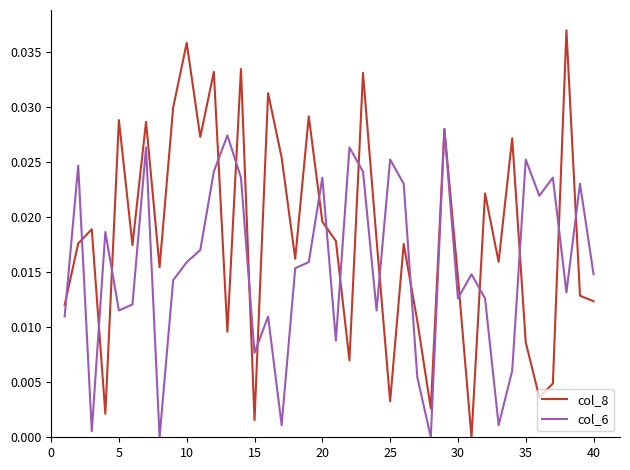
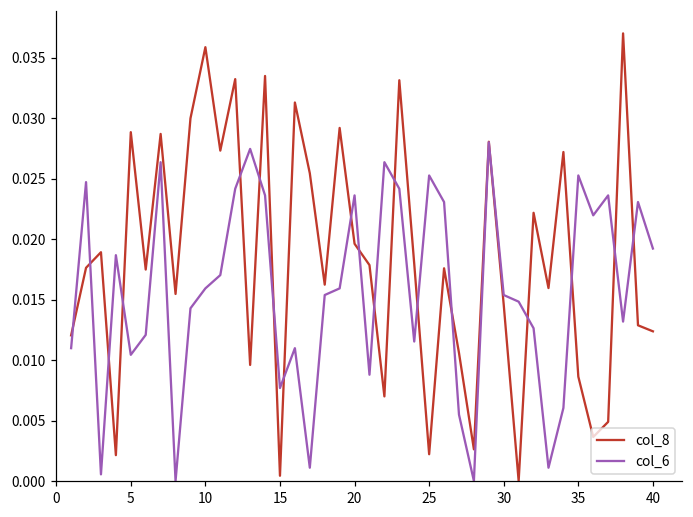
  {
    "col_8": {
      "5": 0.0288,
      "10": 0.0359,
-     "15": 0.0016,
+     "15": 0.0004,
      "20": 0.0196,
-     "25": 0.0033,
+     "25": 0.0022,
      "30": 0.0146,
      "35": 0.0086,
      "40": 0.0124
    },
    "col_6": {
-     "5": 0.0115,
+     "5": 0.0104,
      "10": 0.0159,
      "15": 0.0077,
      "20": 0.0236,
      "25": 0.0253,
-     "30": 0.0126,
+     "30": 0.0154,
      "35": 0.0253,
-     "40": 0.0148
+     "40": 0.0192
    }
  }
